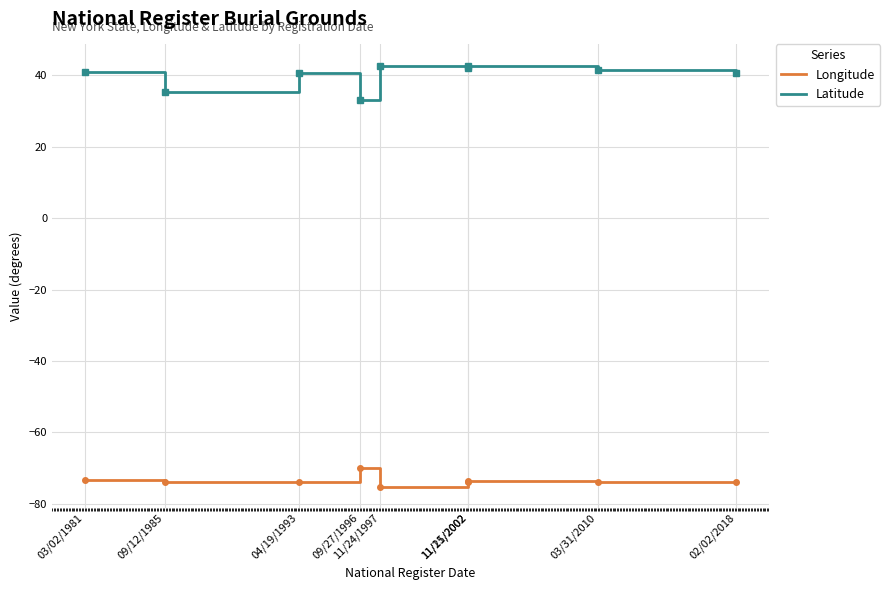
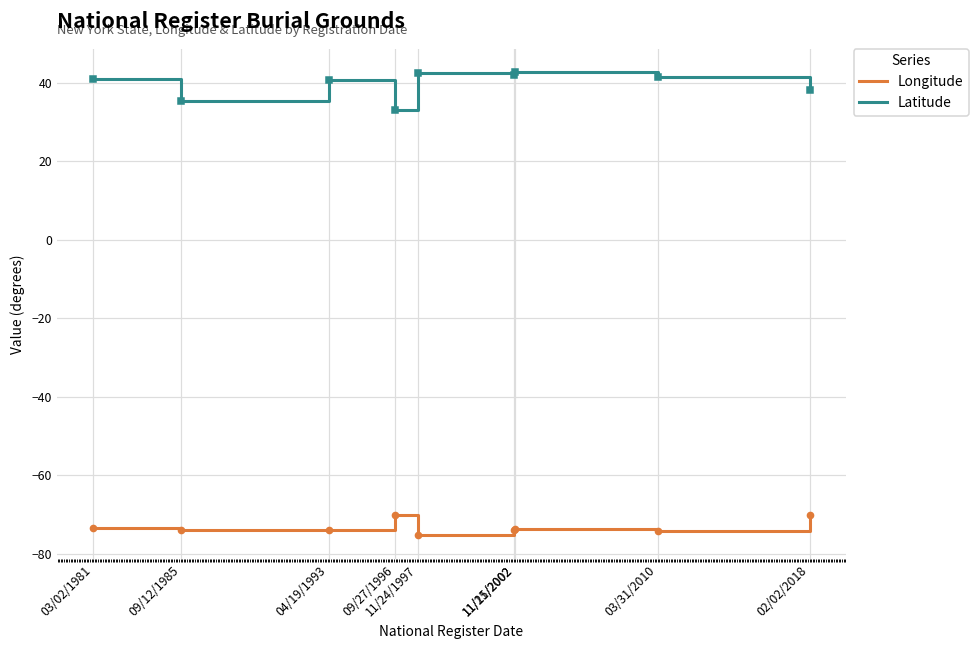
  {
    "Longitude": {
      "03/02/1981": -73,
      "09/12/1985": -74,
      "04/19/1993": -74,
      "09/27/1996": -70,
      "11/24/1997": -75,
      "11/15/2002": -74,
      "11/21/2002": -74,
      "03/31/2010": -74,
-     "02/02/2018": -74
+     "02/02/2018": -70
    },
    "Latitude": {
      "03/02/1981": 41,
      "09/12/1985": 35,
      "04/19/1993": 41,
      "09/27/1996": 33,
      "11/24/1997": 43,
      "11/15/2002": 42,
      "11/21/2002": 43,
      "03/31/2010": 42,
-     "02/02/2018": 41
+     "02/02/2018": 38
    }
  }
